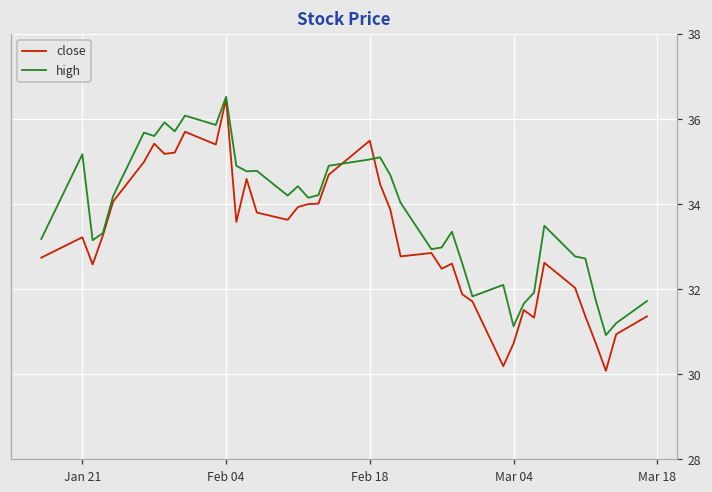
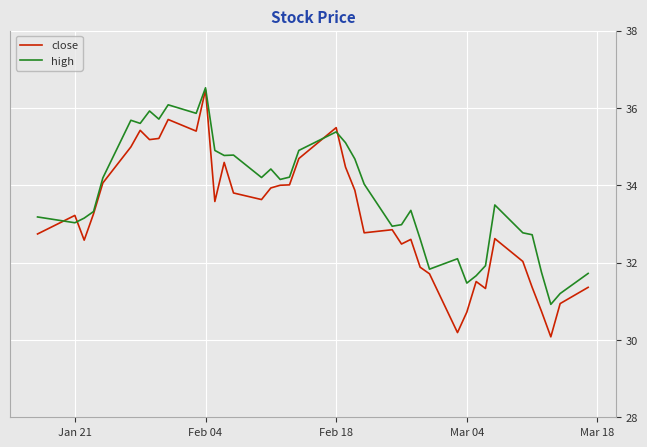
  {
    "close": {
      "Jan 21": 33.2,
      "Feb 18": 35.5,
      "Mar 04": 30.7
    },
    "high": {
-     "Jan 21": 35.2,
-     "Feb 18": 35.1,
-     "Mar 04": 31.1
+     "Jan 21": 33.0,
+     "Feb 18": 35.4,
+     "Mar 04": 31.5
    }
  }
